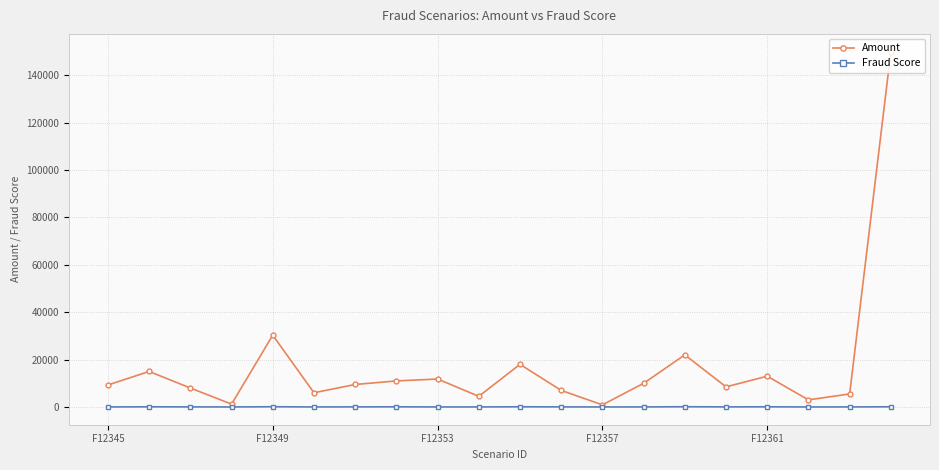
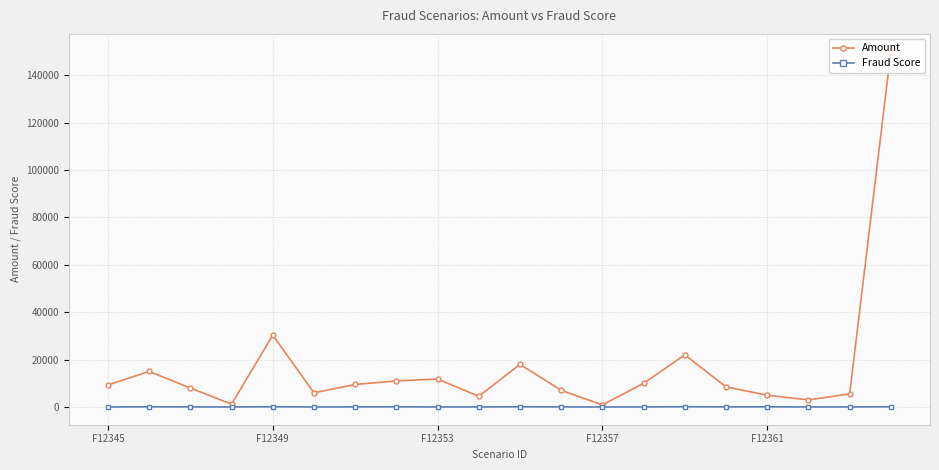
  {
    "Amount": {
      "F12345": 9000,
      "F12349": 30000,
      "F12353": 12000,
-     "F12361": 13000
+     "F12361": 5000
    },
    "Fraud Score": {
      "F12345": 0,
      "F12349": 0,
      "F12353": 0,
      "F12361": 0
    }
  }
